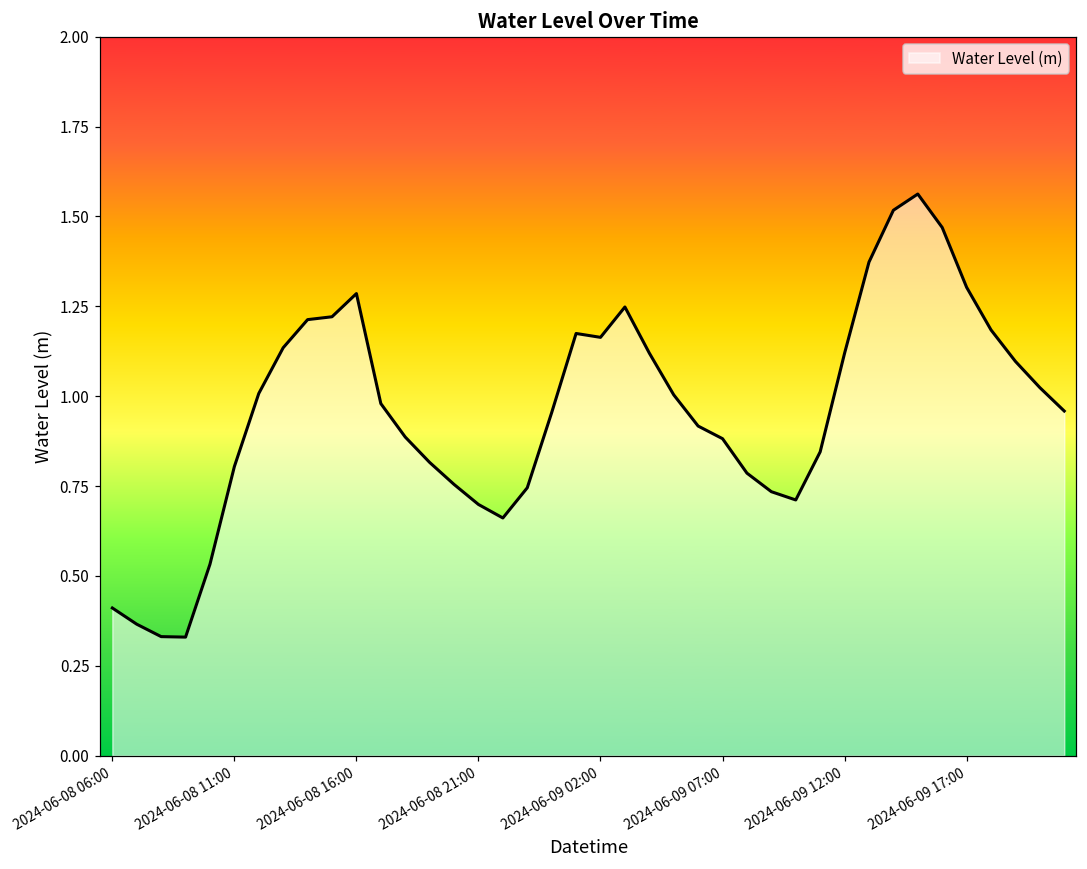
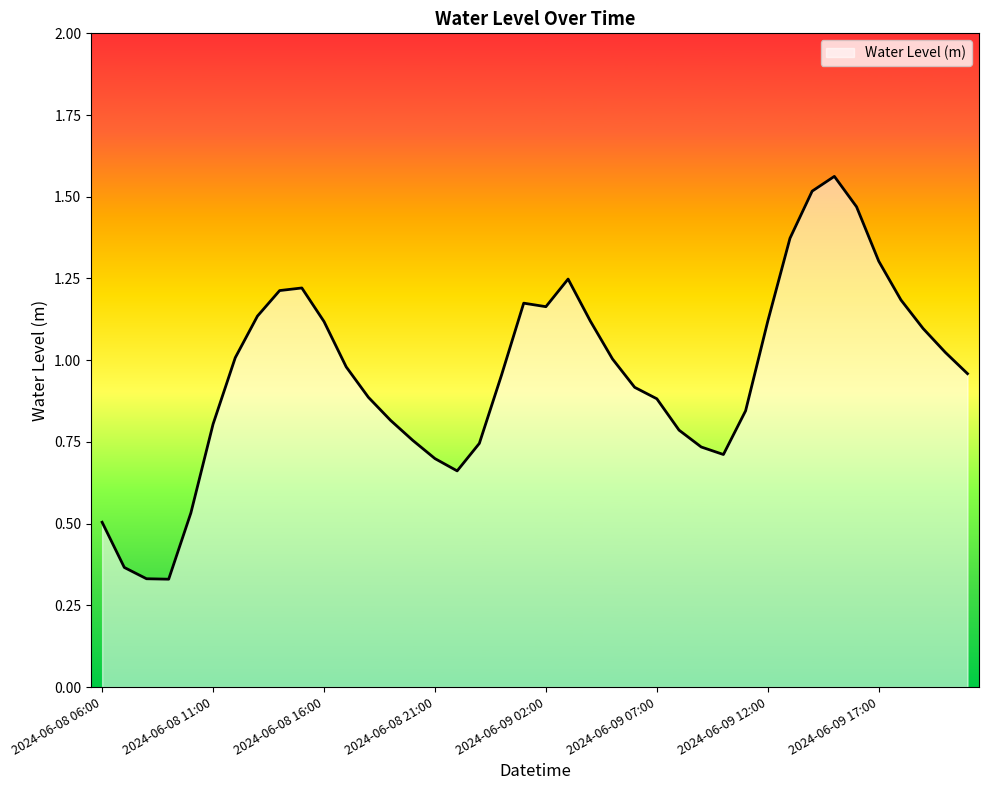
  {
-   "2024-06-08 06:00": 0.41,
+   "2024-06-08 06:00": 0.50,
    "2024-06-08 11:00": 0.80,
-   "2024-06-08 16:00": 1.29,
+   "2024-06-08 16:00": 1.12,
    "2024-06-08 21:00": 0.70,
    "2024-06-09 02:00": 1.16,
    "2024-06-09 07:00": 0.88,
    "2024-06-09 12:00": 1.12,
    "2024-06-09 17:00": 1.30
  }
